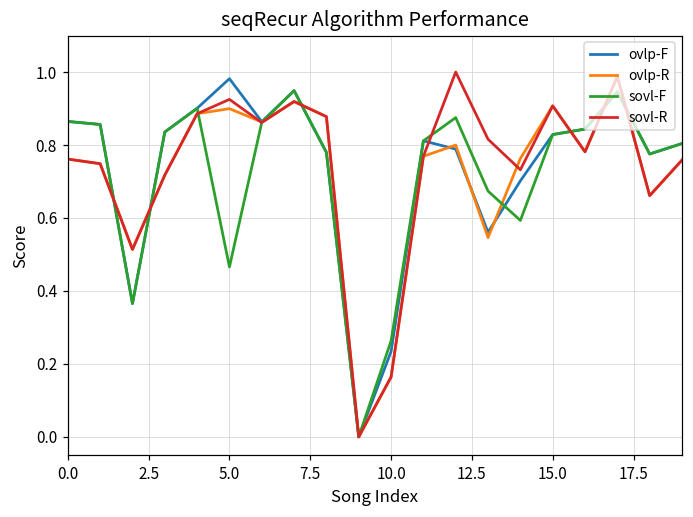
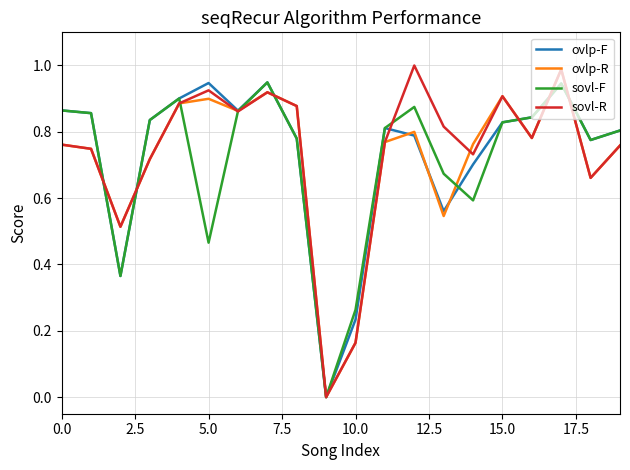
  {
    "ovlp-F": {
-     "5.0": 0.98,
+     "5.0": 0.95,
      "10.0": 0.23
    },
    "ovlp-R": {
      "5.0": 0.90
    },
    "sovl-F": {
      "5.0": 0.47,
      "10.0": 0.26
    },
    "sovl-R": {
      "5.0": 0.93
    }
  }
